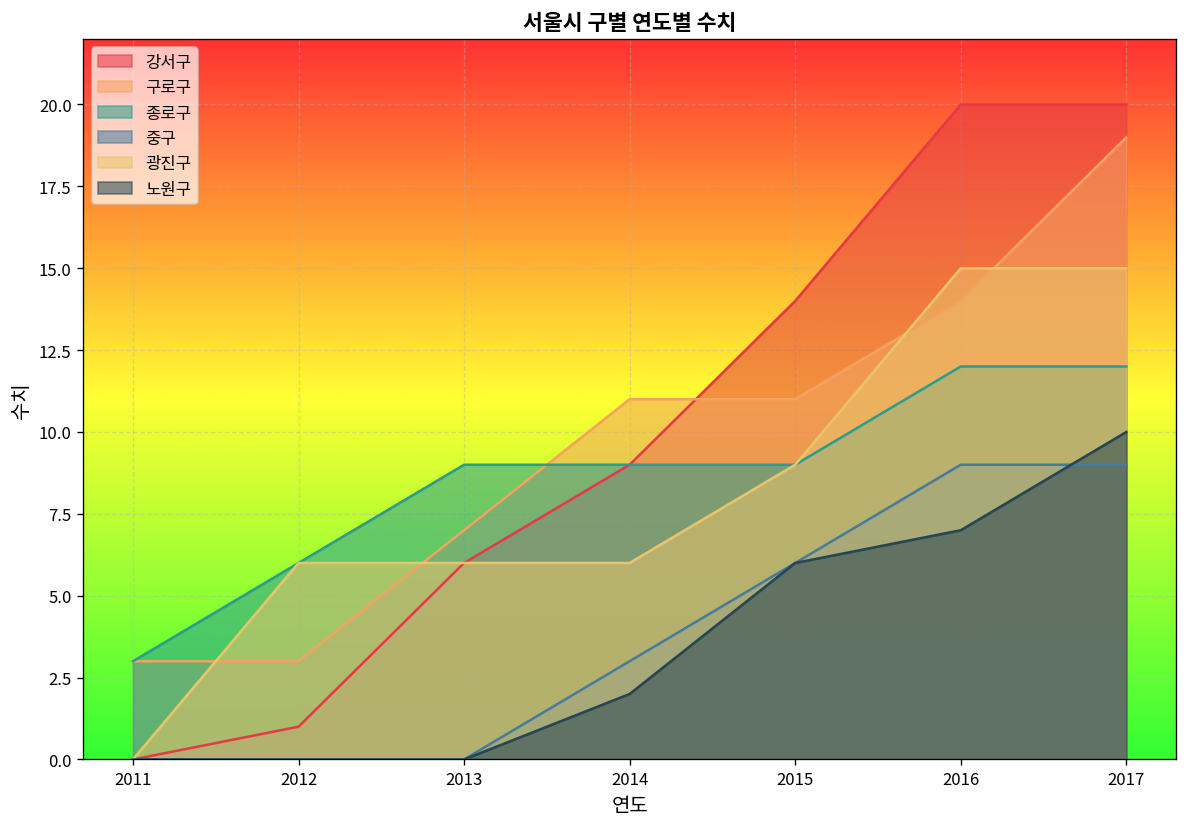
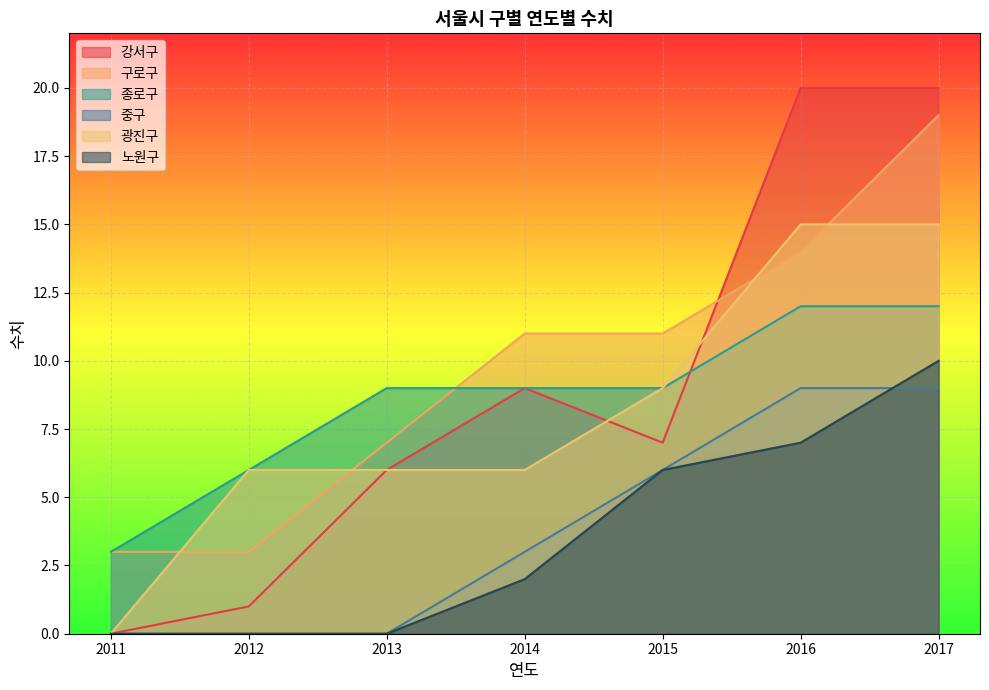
  {
    "강서구": {
      "2012": 1,
-     "2015": 14,
+     "2015": 7,
      "2016": 20,
      "2017": 20
    },
    "노원구": {
      "2014": 2,
      "2016": 7,
      "2017": 10
    }
  }
